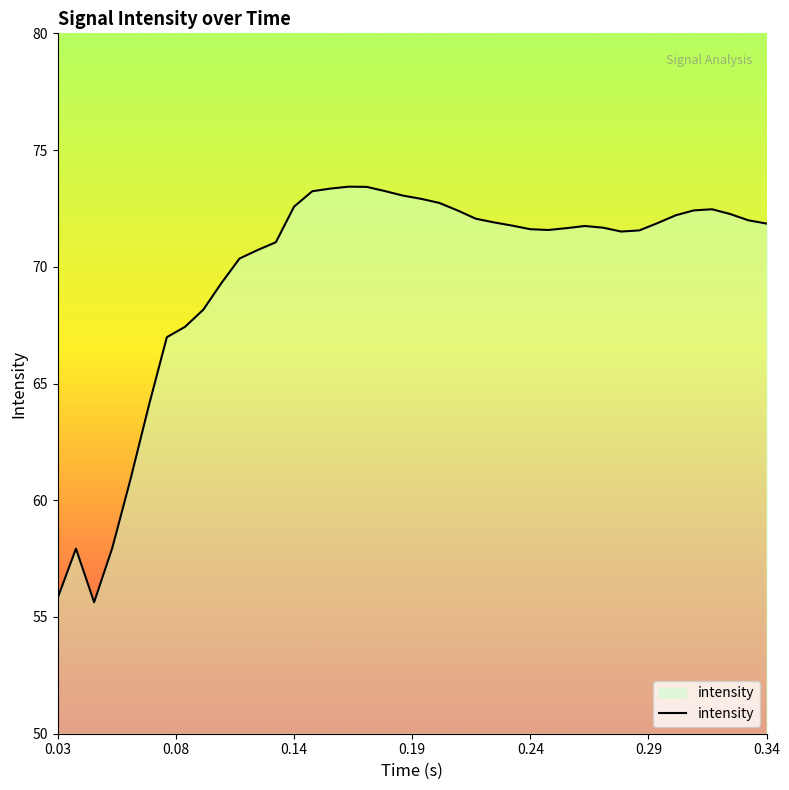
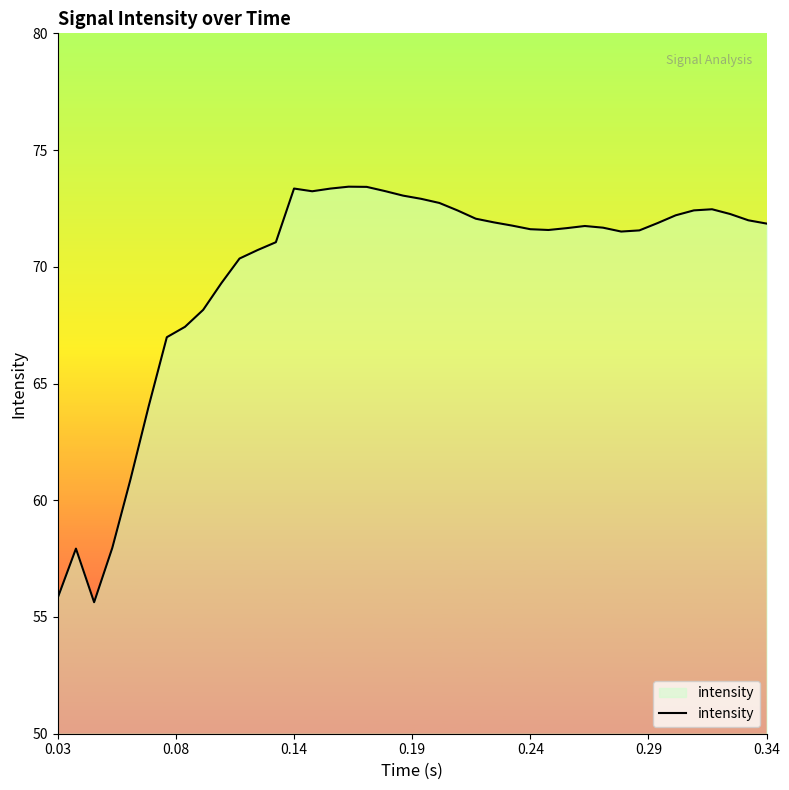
  {
    "0.03": 55.8,
-   "0.14": 72.6,
+   "0.14": 73.4,
    "0.24": 71.6,
    "0.34": 71.9
  }
